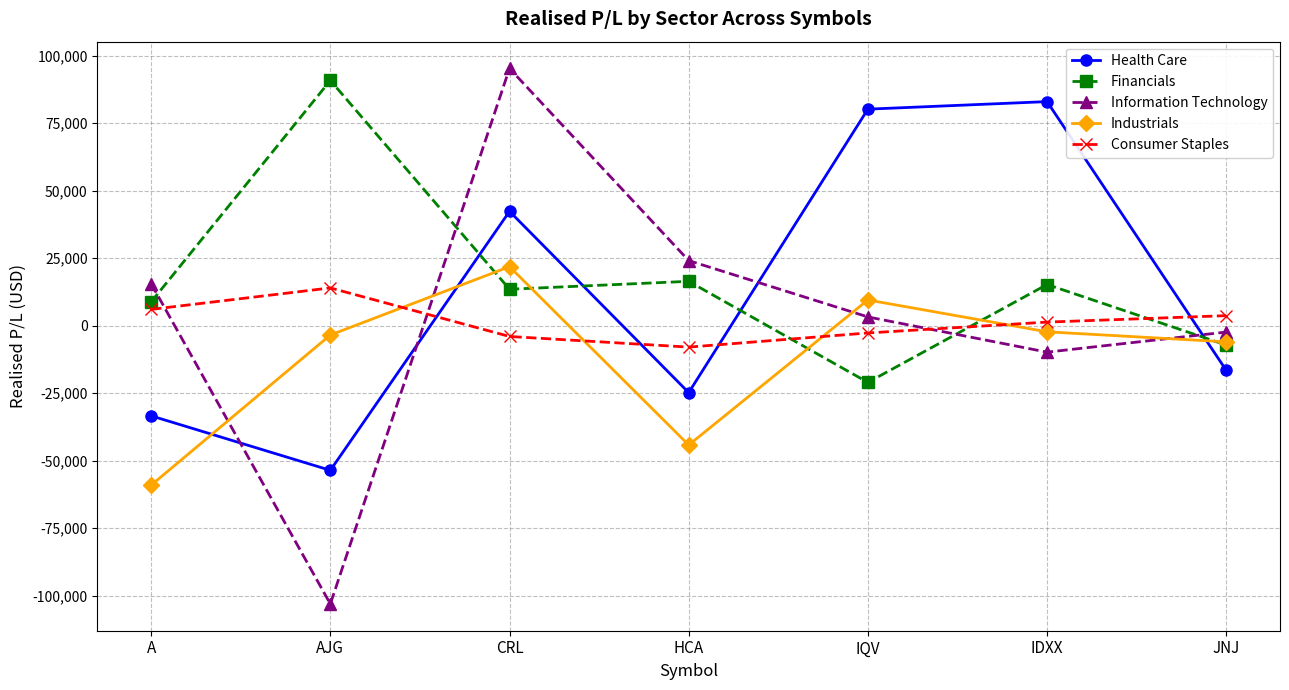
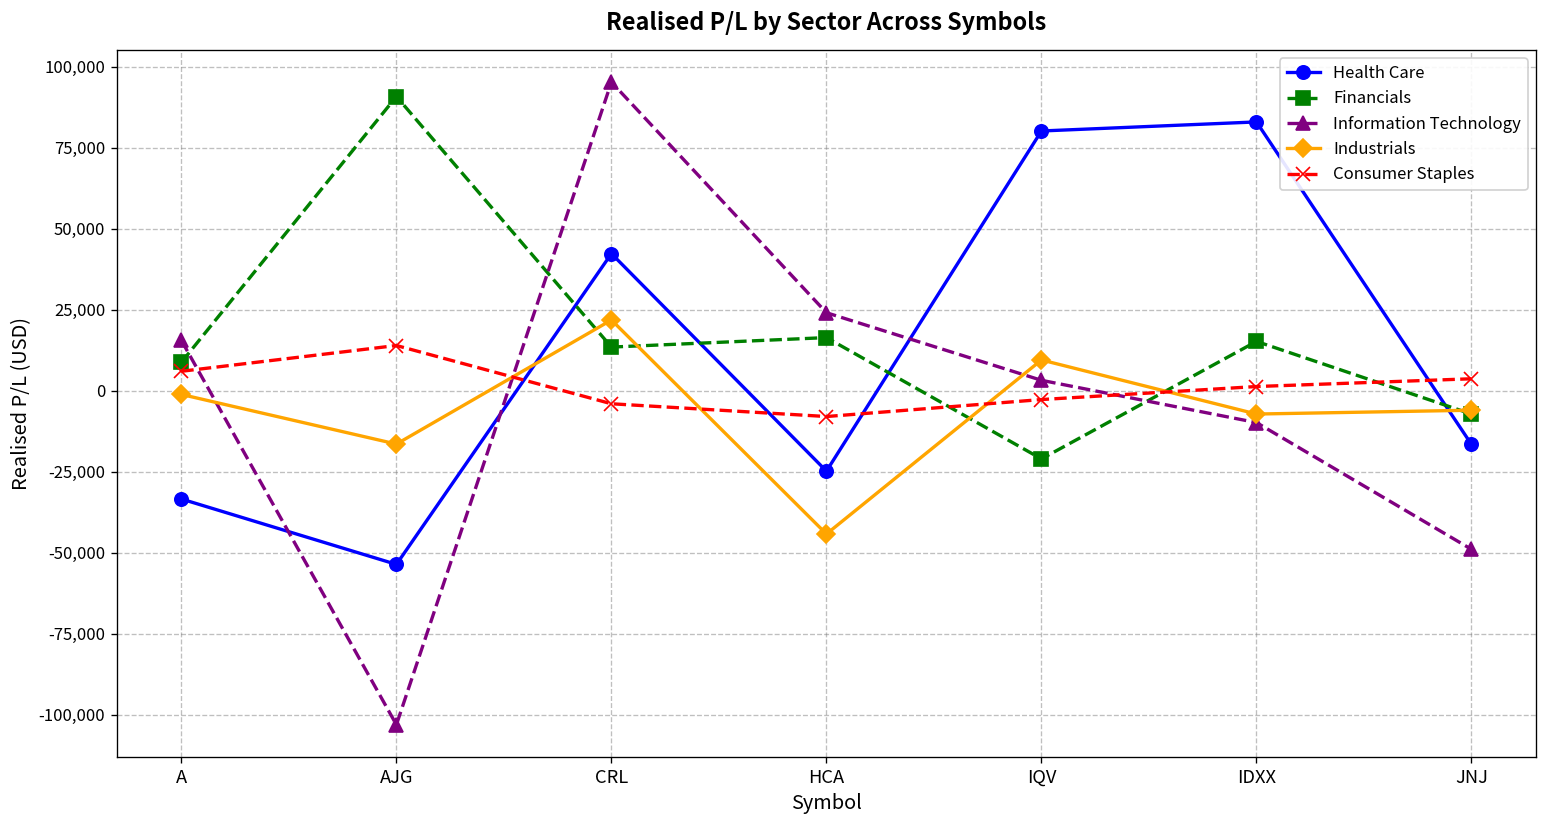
  {
    "Health Care": {
      "A": "-33,000",
      "AJG": "-54,000",
      "CRL": "42,000",
      "HCA": "-25,000",
      "IQV": "80,000",
      "IDXX": "83,000",
      "JNJ": "-17,000"
    },
    "Financials": {
      "A": "9,000",
      "AJG": "91,000",
      "CRL": "14,000",
      "HCA": "16,000",
      "IQV": "-21,000",
      "IDXX": "15,000",
      "JNJ": "-7,000"
    },
    "Information Technology": {
      "A": "16,000",
      "AJG": "-103,000",
      "CRL": "95,000",
      "HCA": "24,000",
      "IQV": "3,000",
      "IDXX": "-10,000",
-     "JNJ": "-2,000"
+     "JNJ": "-49,000"
    },
    "Industrials": {
-     "A": "-59,000",
-     "AJG": "-3,000",
+     "A": "-1,000",
+     "AJG": "-16,000",
      "CRL": "22,000",
      "HCA": "-44,000",
      "IQV": "10,000",
-     "IDXX": "-2,000",
+     "IDXX": "-7,000",
      "JNJ": "-6,000"
    },
    "Consumer Staples": {
      "A": "6,000",
      "AJG": "14,000",
      "CRL": "-4,000",
      "HCA": "-8,000",
      "IQV": "-3,000",
      "IDXX": "1,000",
      "JNJ": "4,000"
    }
  }
